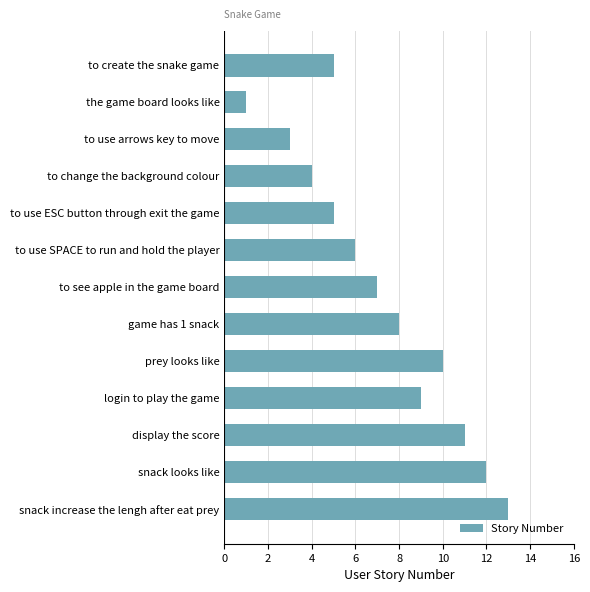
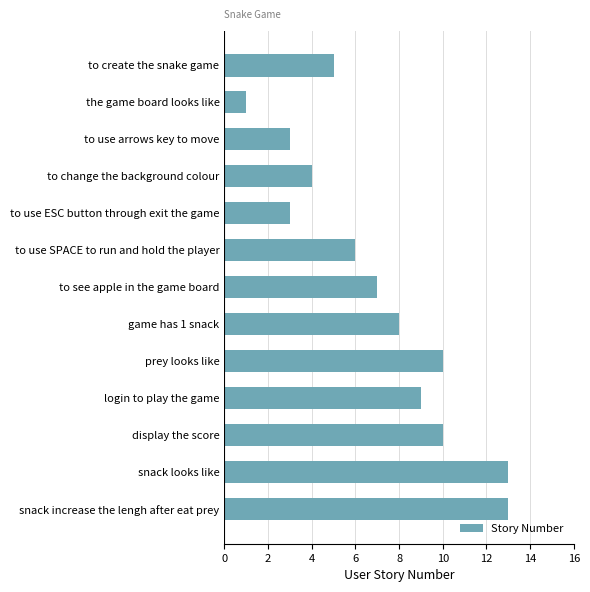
  {
    "to create the snake game": 5,
    "the game board looks like": 1,
    "to use arrows key to move": 3,
    "to change the background colour": 4,
-   "to use ESC button through exit the game": 5,
+   "to use ESC button through exit the game": 3,
    "to use SPACE to run and hold the player": 6,
    "to see apple in the game board": 7,
    "game has 1 snack": 8,
    "prey looks like": 10,
    "login to play the game": 9,
-   "display the score": 11,
-   "snack looks like": 12,
+   "display the score": 10,
+   "snack looks like": 13,
    "snack increase the lengh after eat prey": 13
  }
